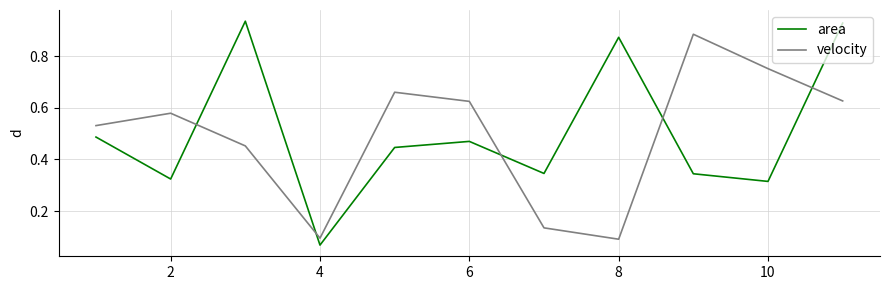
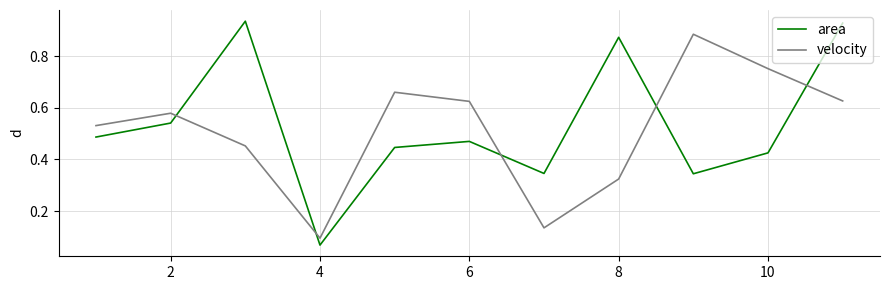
  {
    "area": {
-     "2": 0.32,
+     "2": 0.54,
      "4": 0.07,
      "6": 0.47,
      "8": 0.87,
-     "10": 0.31
+     "10": 0.43
    },
    "velocity": {
      "2": 0.58,
      "4": 0.09,
      "6": 0.63,
-     "8": 0.09,
+     "8": 0.32,
      "10": 0.75
    }
  }
